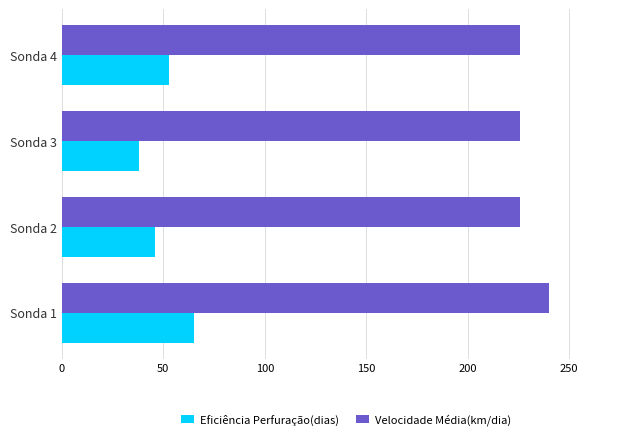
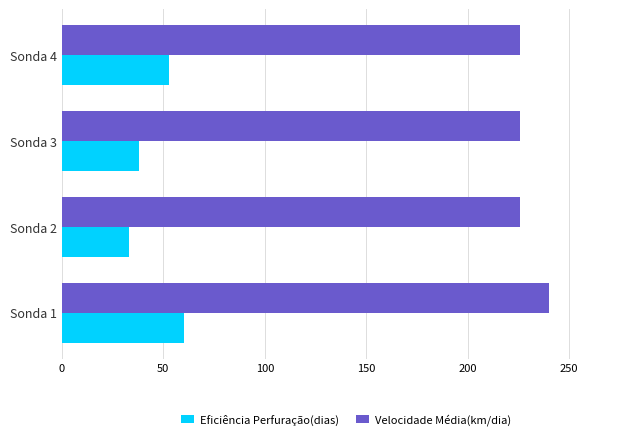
  {
    "Eficiência Perfuração(dias)": {
      "Sonda 4": 53,
      "Sonda 3": 38,
-     "Sonda 2": 46,
-     "Sonda 1": 65
+     "Sonda 2": 33,
+     "Sonda 1": 60
    },
    "Velocidade Média(km/dia)": {
      "Sonda 4": 226,
      "Sonda 3": 226,
      "Sonda 2": 226,
      "Sonda 1": 240
    }
  }
